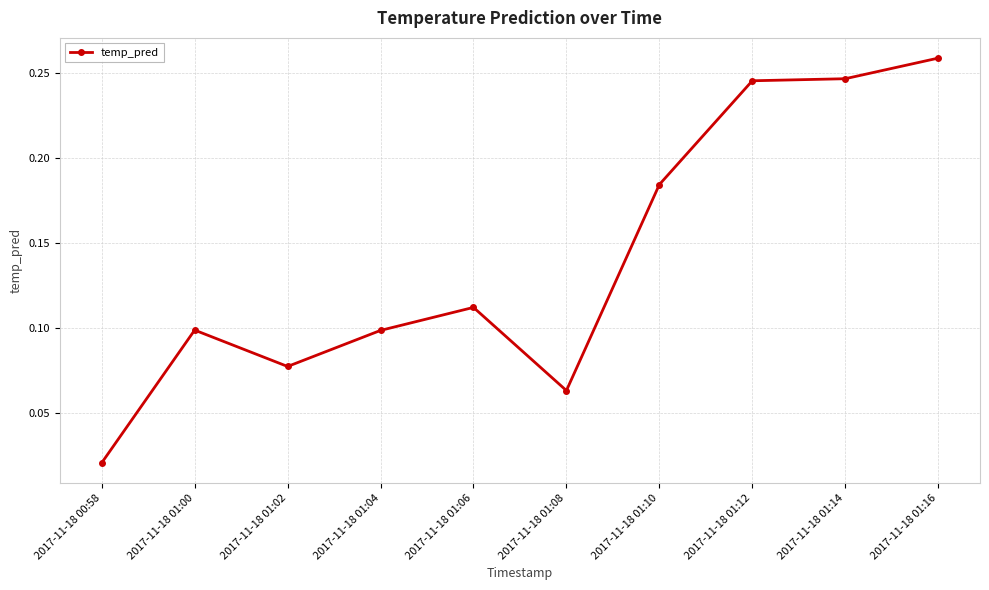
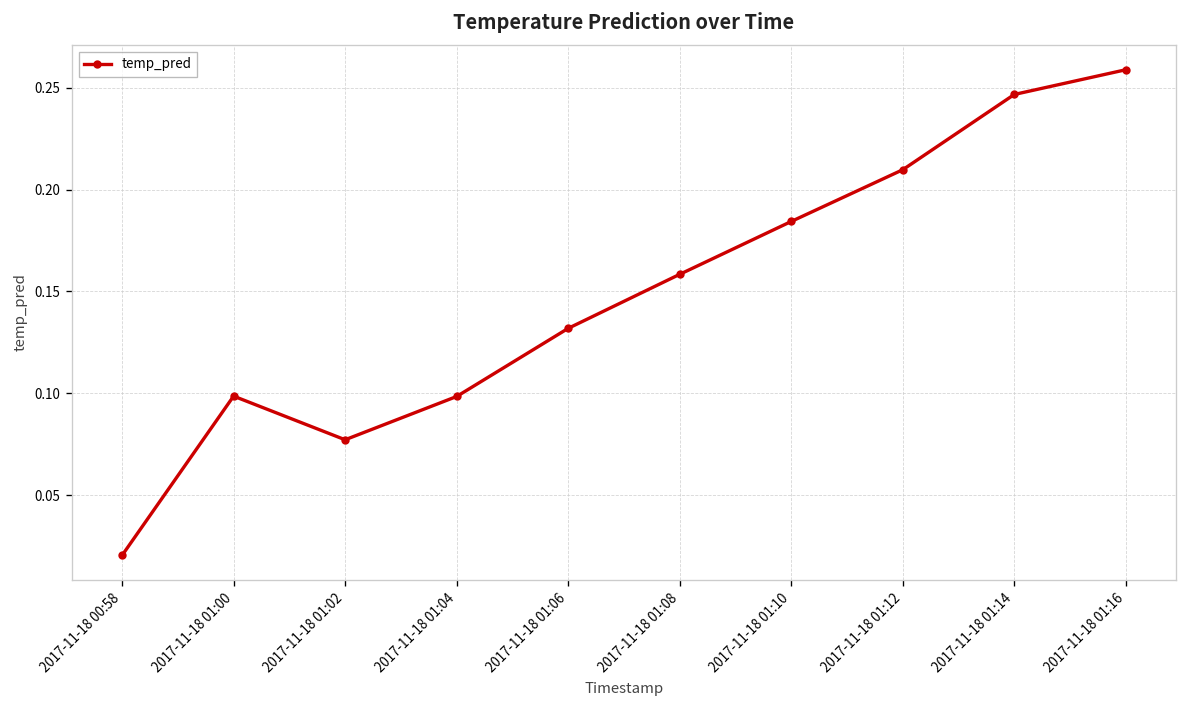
  {
    "2017-11-18 00:58": 0.020,
    "2017-11-18 01:00": 0.099,
    "2017-11-18 01:02": 0.077,
    "2017-11-18 01:04": 0.098,
-   "2017-11-18 01:06": 0.112,
-   "2017-11-18 01:08": 0.063,
+   "2017-11-18 01:06": 0.132,
+   "2017-11-18 01:08": 0.158,
    "2017-11-18 01:10": 0.184,
-   "2017-11-18 01:12": 0.246,
+   "2017-11-18 01:12": 0.210,
    "2017-11-18 01:14": 0.247,
    "2017-11-18 01:16": 0.259
  }
